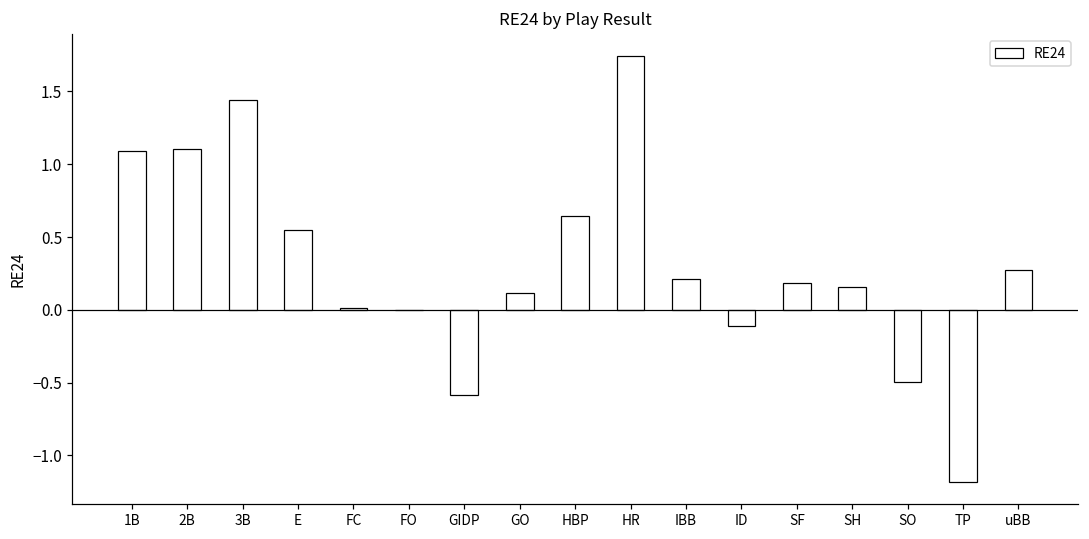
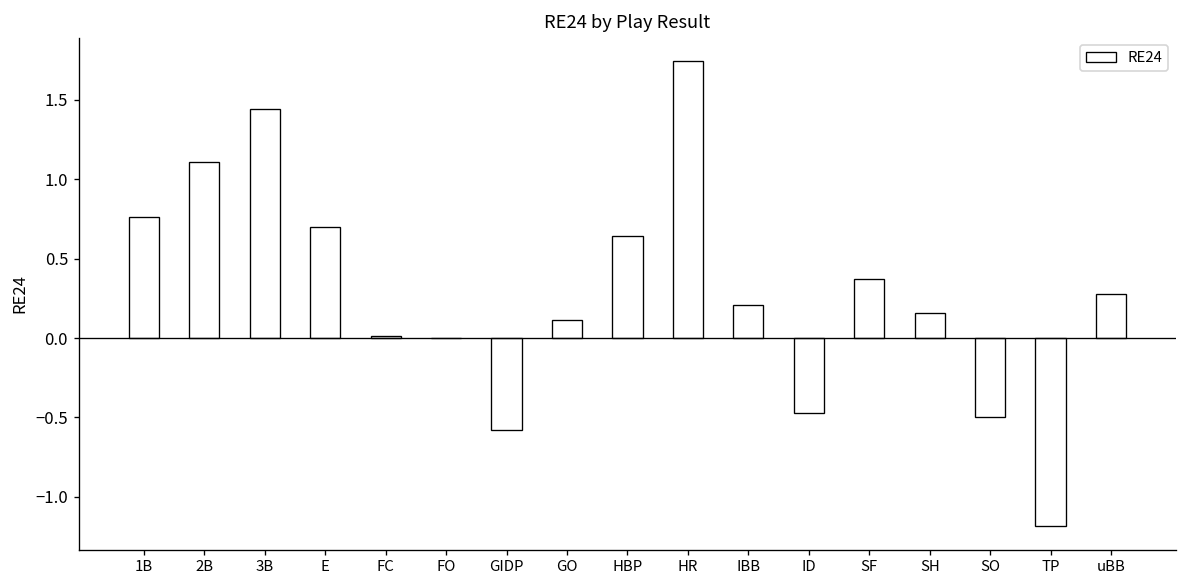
  {
-   "1B": 1.09,
+   "1B": 0.76,
    "2B": 1.11,
    "3B": 1.44,
-   "E": 0.55,
+   "E": 0.70,
    "GIDP": -0.58,
    "GO": 0.11,
    "HBP": 0.64,
    "HR": 1.74,
    "IBB": 0.21,
-   "ID": -0.11,
-   "SF": 0.19,
+   "ID": -0.47,
+   "SF": 0.37,
    "SH": 0.16,
    "SO": -0.50,
    "TP": -1.19,
    "uBB": 0.27
  }
